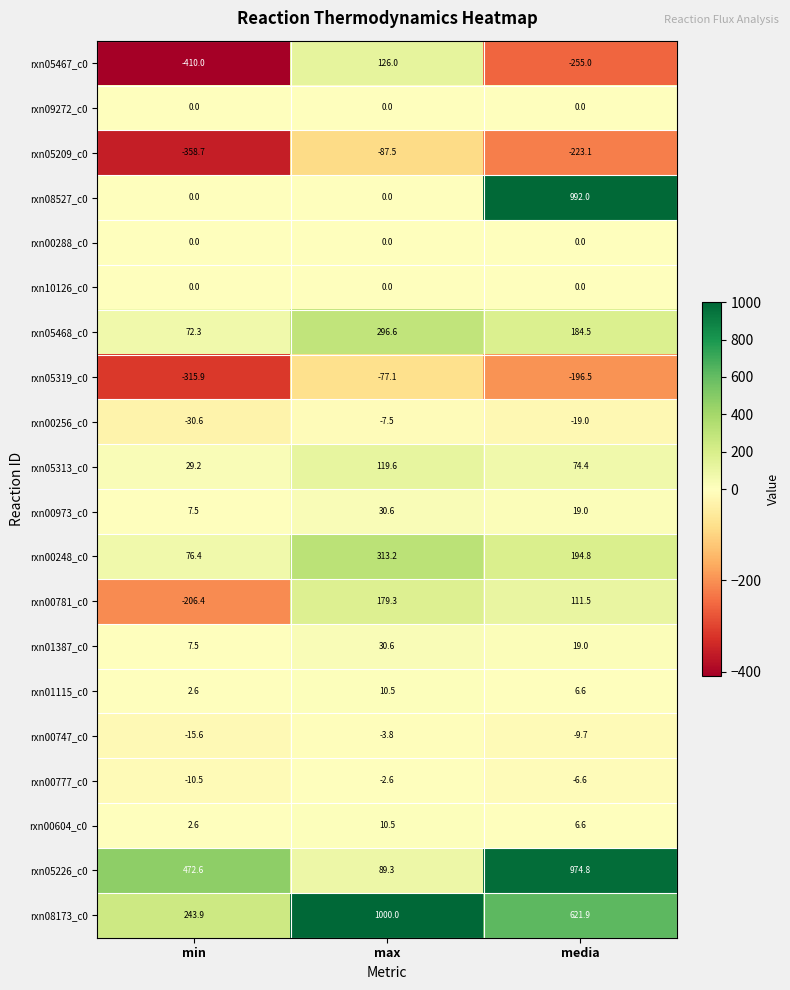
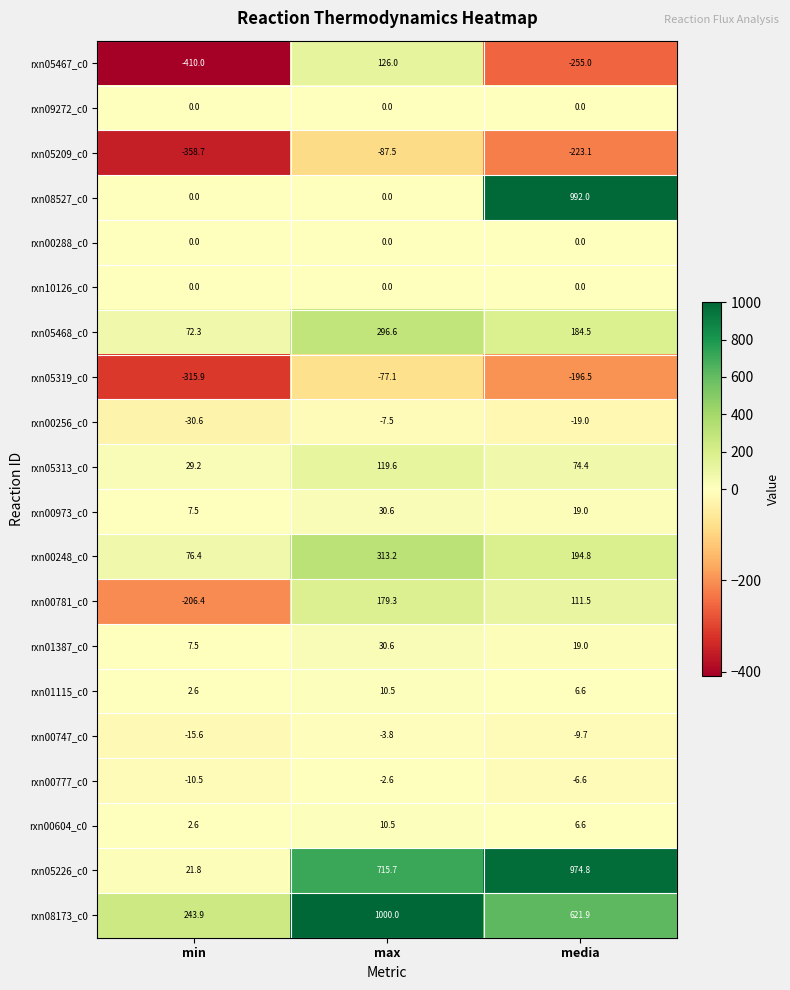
  {
    "rxn05467_c0": {
      "min": -410.0,
      "max": 126.0,
      "media": -255.0
    },
    "rxn09272_c0": {
      "min": 0.0,
      "max": 0.0,
      "media": 0.0
    },
    "rxn05209_c0": {
      "min": -358.7,
      "max": -87.5,
      "media": -223.1
    },
    "rxn08527_c0": {
      "min": 0.0,
      "max": 0.0,
      "media": 992.0
    },
    "rxn00288_c0": {
      "min": 0.0,
      "max": 0.0,
      "media": 0.0
    },
    "rxn10126_c0": {
      "min": 0.0,
      "max": 0.0,
      "media": 0.0
    },
    "rxn05468_c0": {
      "min": 72.3,
      "max": 296.6,
      "media": 184.5
    },
    "rxn05319_c0": {
      "min": -315.9,
      "max": -77.1,
      "media": -196.5
    },
    "rxn00256_c0": {
      "min": -30.6,
      "max": -7.5,
      "media": -19.0
    },
    "rxn05313_c0": {
      "min": 29.2,
      "max": 119.6,
      "media": 74.4
    },
    "rxn00973_c0": {
      "min": 7.5,
      "max": 30.6,
      "media": 19.0
    },
    "rxn00248_c0": {
      "min": 76.4,
      "max": 313.2,
      "media": 194.8
    },
    "rxn00781_c0": {
      "min": -206.4,
      "max": 179.3,
      "media": 111.5
    },
    "rxn01387_c0": {
      "min": 7.5,
      "max": 30.6,
      "media": 19.0
    },
    "rxn01115_c0": {
      "min": 2.6,
      "max": 10.5,
      "media": 6.6
    },
    "rxn00747_c0": {
      "min": -15.6,
      "max": -3.8,
      "media": -9.7
    },
    "rxn00777_c0": {
      "min": -10.5,
      "max": -2.6,
      "media": -6.6
    },
    "rxn00604_c0": {
      "min": 2.6,
      "max": 10.5,
      "media": 6.6
    },
    "rxn05226_c0": {
-     "min": 472.6,
-     "max": 89.3,
+     "min": 21.8,
+     "max": 715.7,
      "media": 974.8
    },
    "rxn08173_c0": {
      "min": 243.9,
      "max": 1000.0,
      "media": 621.9
    }
  }
